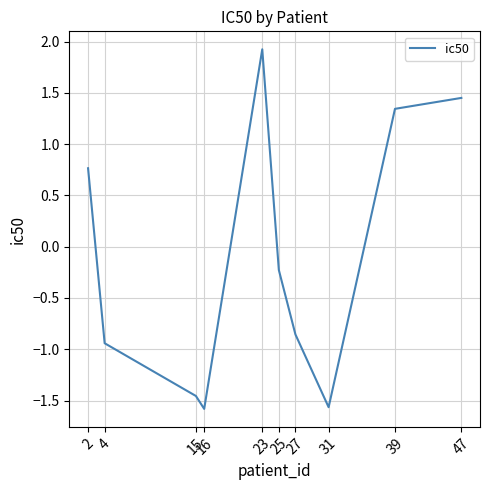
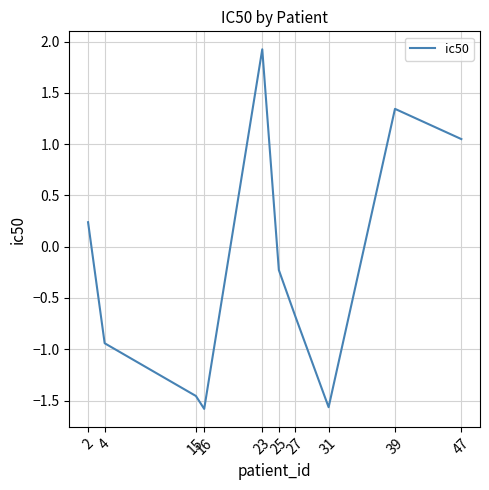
  {
-   "2": 0.76,
+   "2": 0.24,
    "4": -0.94,
    "15": -1.46,
    "16": -1.58,
    "23": 1.92,
    "25": -0.23,
-   "27": -0.86,
+   "27": -0.68,
    "31": -1.57,
    "39": 1.34,
-   "47": 1.45
+   "47": 1.05
  }
